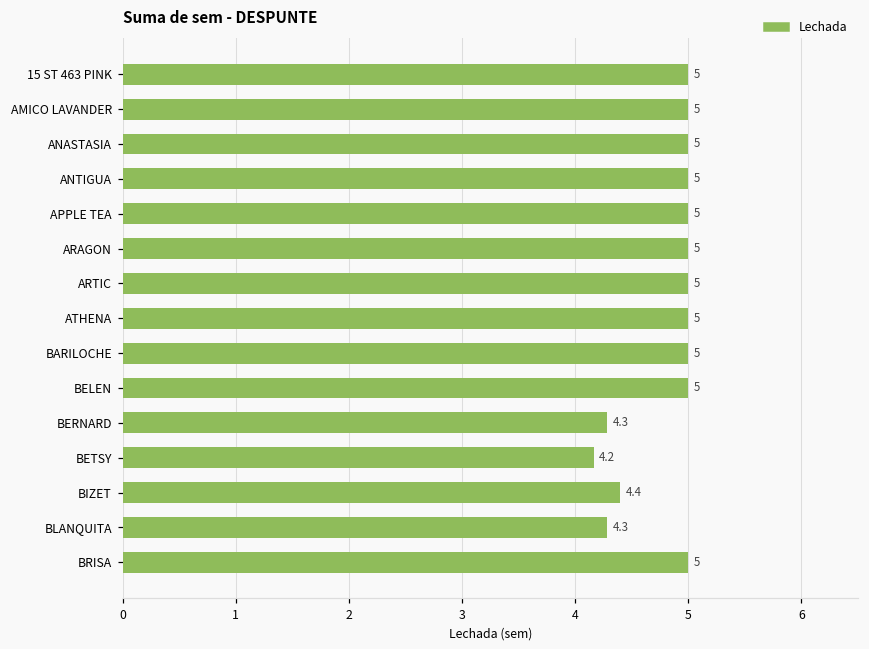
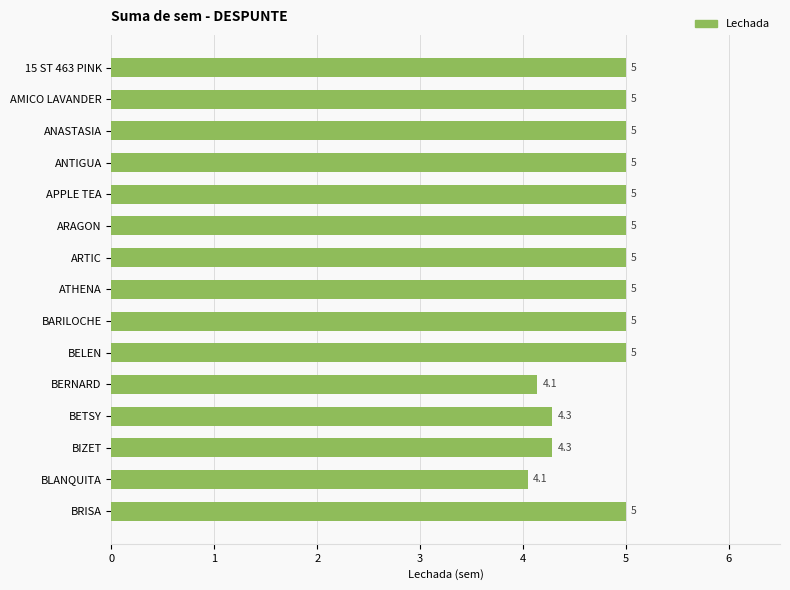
  {
    "15 ST 463 PINK": 5,
    "AMICO LAVANDER": 5,
    "ANASTASIA": 5,
    "ANTIGUA": 5,
    "APPLE TEA": 5,
    "ARAGON": 5,
    "ARTIC": 5,
    "ATHENA": 5,
    "BARILOCHE": 5,
    "BELEN": 5,
-   "BERNARD": 4.3,
-   "BETSY": 4.2,
-   "BIZET": 4.4,
-   "BLANQUITA": 4.3,
+   "BERNARD": 4.1,
+   "BETSY": 4.3,
+   "BIZET": 4.3,
+   "BLANQUITA": 4.1,
    "BRISA": 5
  }
